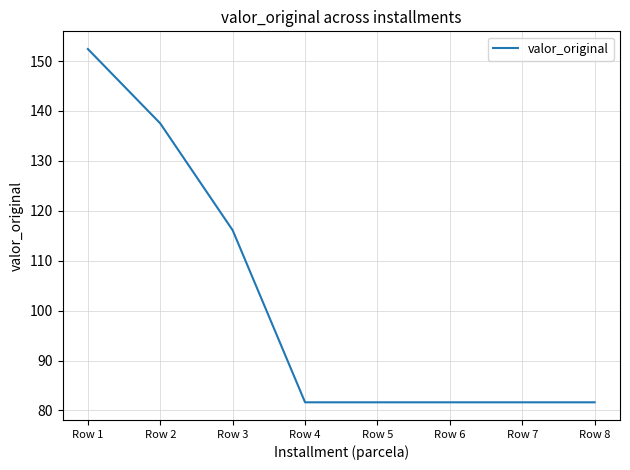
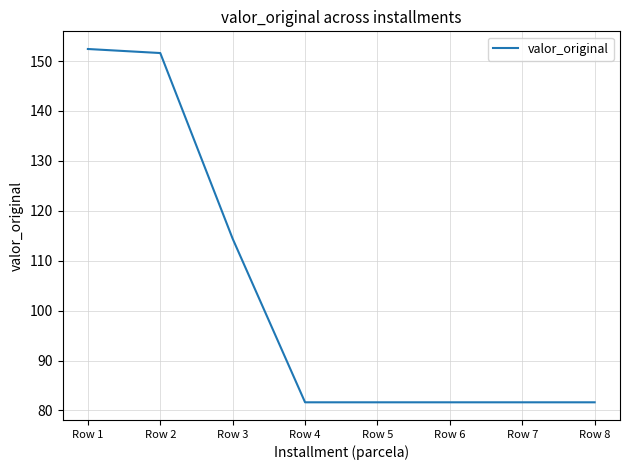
  {
    "Row 1": 152,
-   "Row 2": 138,
-   "Row 3": 116,
+   "Row 2": 152,
+   "Row 3": 114,
    "Row 4": 82,
    "Row 5": 82,
    "Row 6": 82,
    "Row 7": 82,
    "Row 8": 82
  }
